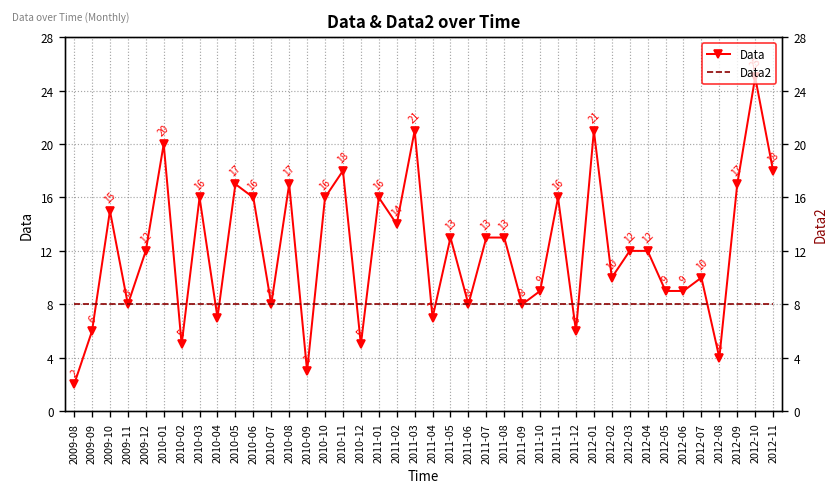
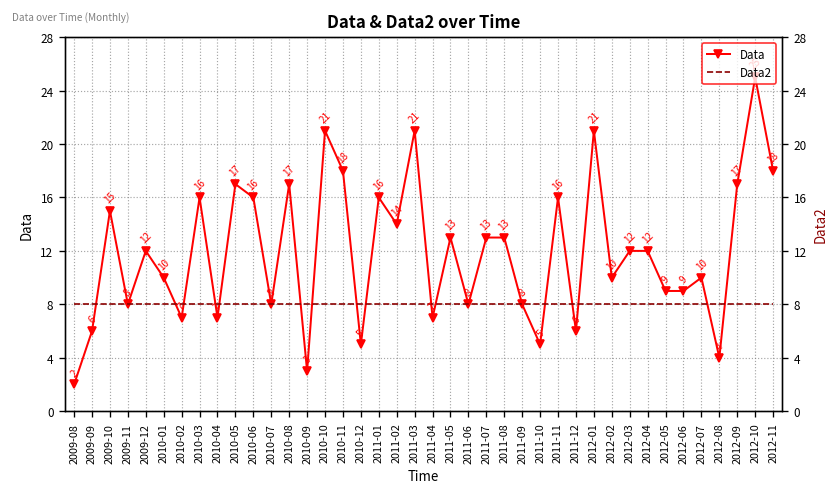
  {
    "Data": {
      "2009-08": 2,
      "2009-09": 6,
      "2009-10": 15,
      "2009-12": 12,
-     "2010-01": 20,
-     "2010-02": 5,
+     "2010-01": 10,
+     "2010-02": 7,
      "2010-03": 16,
      "2010-05": 17,
      "2010-06": 16,
      "2010-08": 17,
      "2010-09": 3,
-     "2010-10": 16,
+     "2010-10": 21,
      "2010-11": 18,
      "2010-12": 5,
      "2011-01": 16,
      "2011-02": 14,
      "2011-03": 21,
      "2011-05": 13,
      "2011-07": 13,
      "2011-08": 13,
-     "2011-10": 9,
+     "2011-10": 5,
      "2011-11": 16,
      "2011-12": 6,
      "2012-01": 21,
      "2012-02": 10,
      "2012-03": 12,
      "2012-04": 12,
      "2012-05": 9,
      "2012-06": 9,
      "2012-07": 10,
      "2012-08": 4,
      "2012-09": 17,
      "2012-11": 18
    },
    "Data2": {
      "2009-08": 8.0,
      "2010-02": 8.0,
      "2010-03": 8.0,
      "2010-10": 8.0,
      "2010-11": 8.0,
      "2010-12": 8.0,
      "2011-01": 8.0,
      "2011-02": 8.0,
      "2011-03": 8.0,
      "2011-12": 8.0,
      "2012-01": 8.0,
      "2012-02": 8.0,
      "2012-03": 8.0,
      "2012-04": 8.0,
      "2012-05": 8.0,
      "2012-06": 8.0,
      "2012-07": 8.0,
      "2012-08": 8.0,
      "2012-09": 8.0,
      "2012-10": 8.0,
      "2012-11": 8.0
    }
  }
